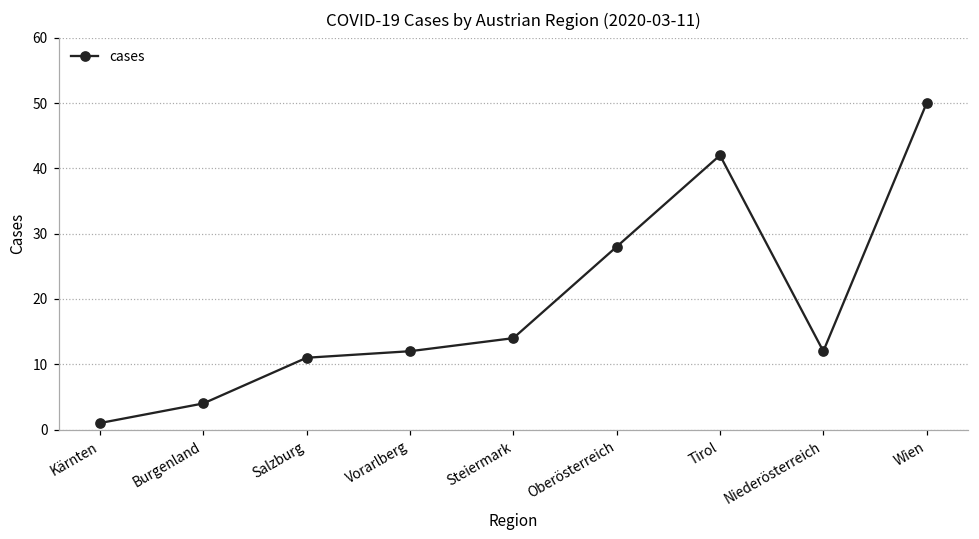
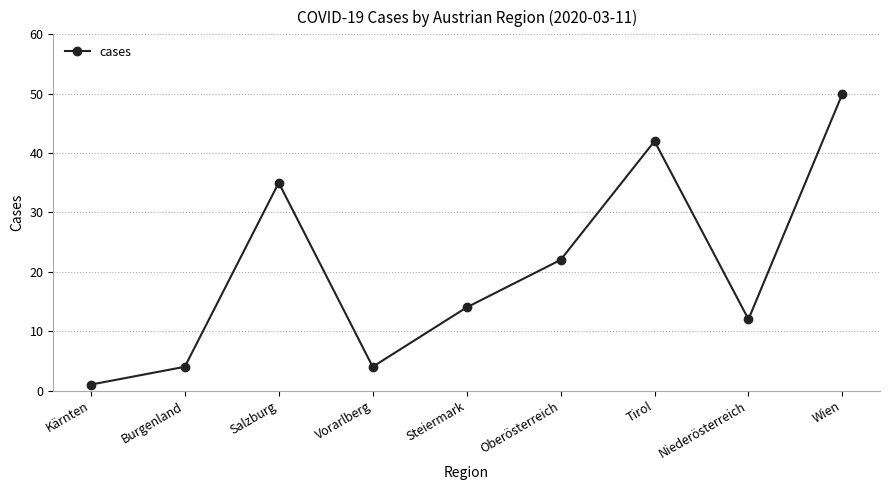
  {
    "Kärnten": 1,
    "Burgenland": 4,
-   "Salzburg": 11,
-   "Vorarlberg": 12,
+   "Salzburg": 35,
+   "Vorarlberg": 4,
    "Steiermark": 14,
-   "Oberösterreich": 28,
+   "Oberösterreich": 22,
    "Tirol": 42,
    "Niederösterreich": 12,
    "Wien": 50
  }
